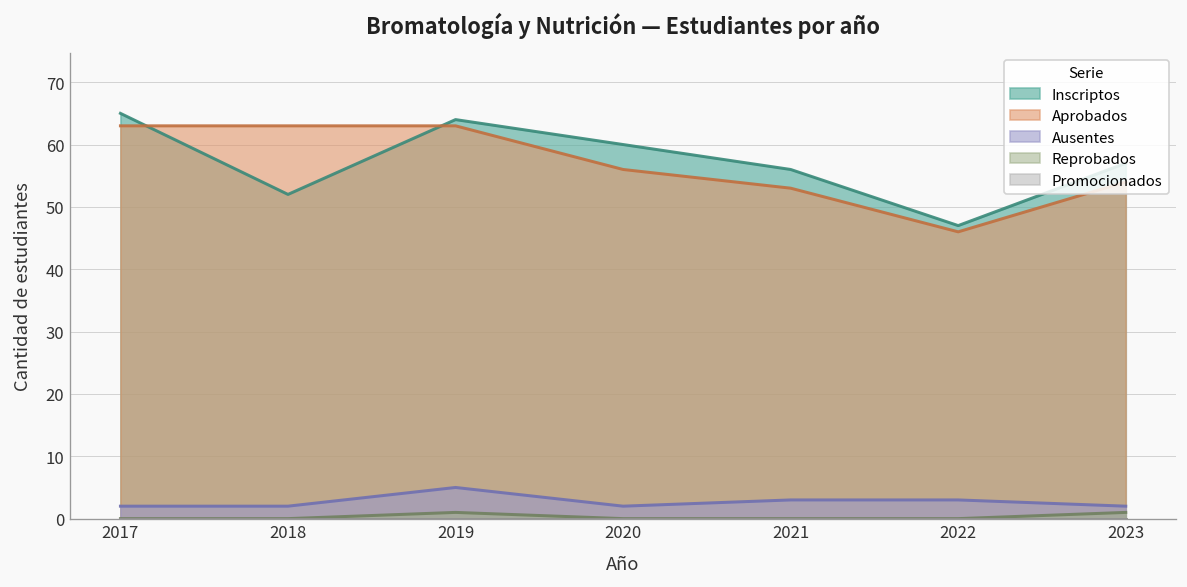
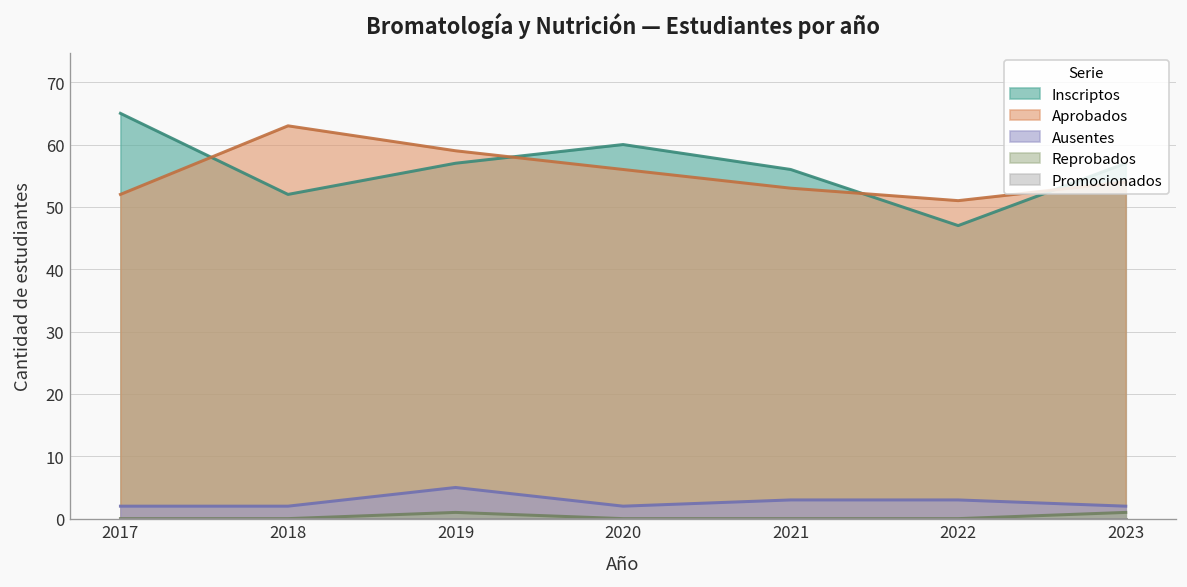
  {
    "Inscriptos": {
      "2017": 65,
      "2018": 52,
-     "2019": 64,
+     "2019": 57,
      "2020": 60,
      "2021": 56,
      "2022": 47
    },
    "Aprobados": {
-     "2017": 63,
+     "2017": 52,
      "2018": 63,
-     "2019": 63,
+     "2019": 59,
      "2020": 56,
      "2021": 53,
-     "2022": 46
+     "2022": 51
    }
  }
